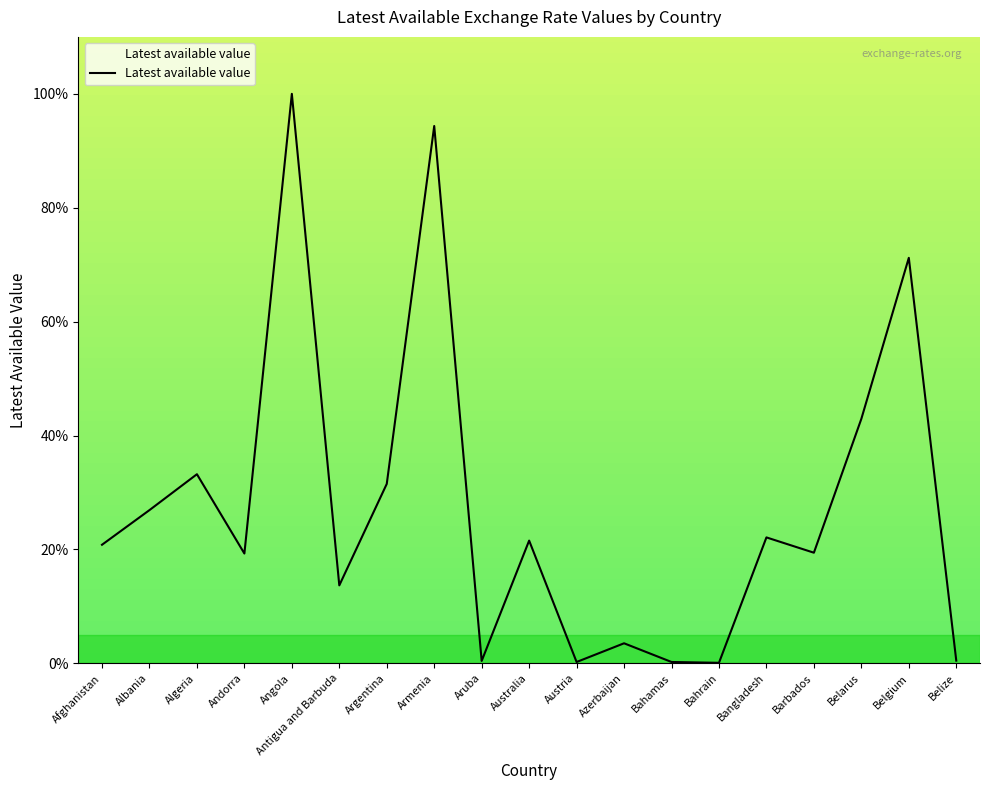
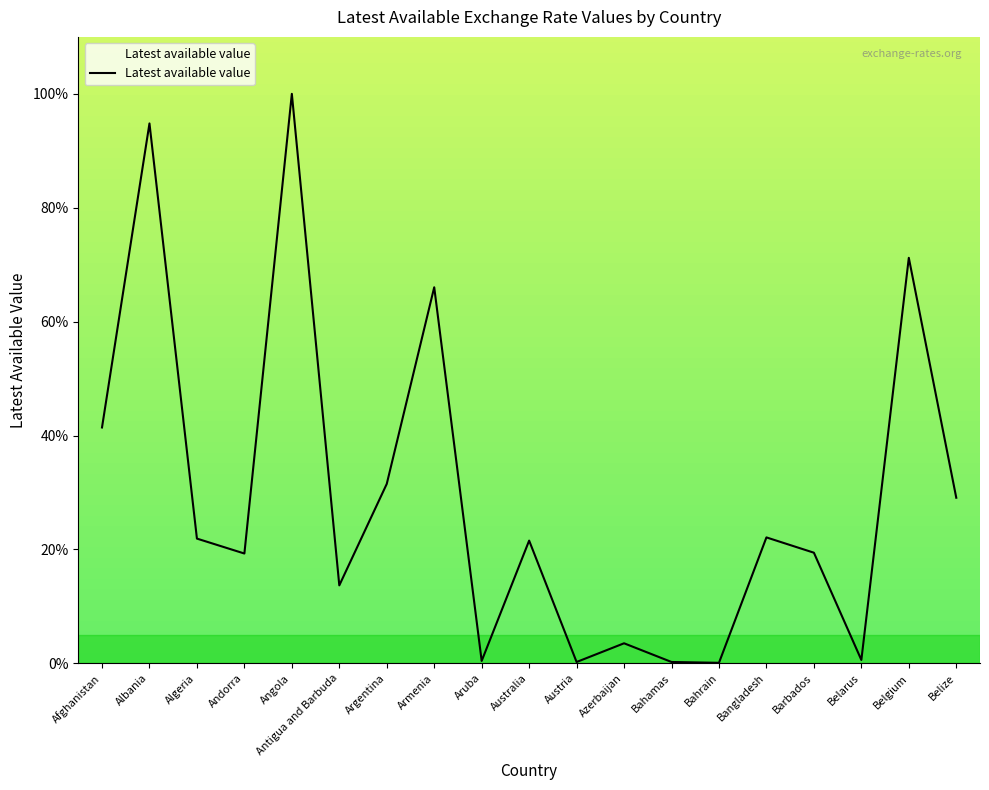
  {
-   "Afghanistan": "21%",
-   "Albania": "27%",
-   "Algeria": "33%",
+   "Afghanistan": "41%",
+   "Albania": "95%",
+   "Algeria": "22%",
    "Andorra": "19%",
    "Angola": "100%",
    "Antigua and Barbuda": "14%",
    "Argentina": "32%",
-   "Armenia": "94%",
+   "Armenia": "66%",
    "Aruba": "0%",
    "Australia": "22%",
    "Austria": "0%",
    "Azerbaijan": "4%",
    "Bahamas": "0%",
    "Bahrain": "0%",
    "Bangladesh": "22%",
    "Barbados": "19%",
-   "Belarus": "43%",
+   "Belarus": "1%",
    "Belgium": "71%",
-   "Belize": "0%"
+   "Belize": "29%"
  }
